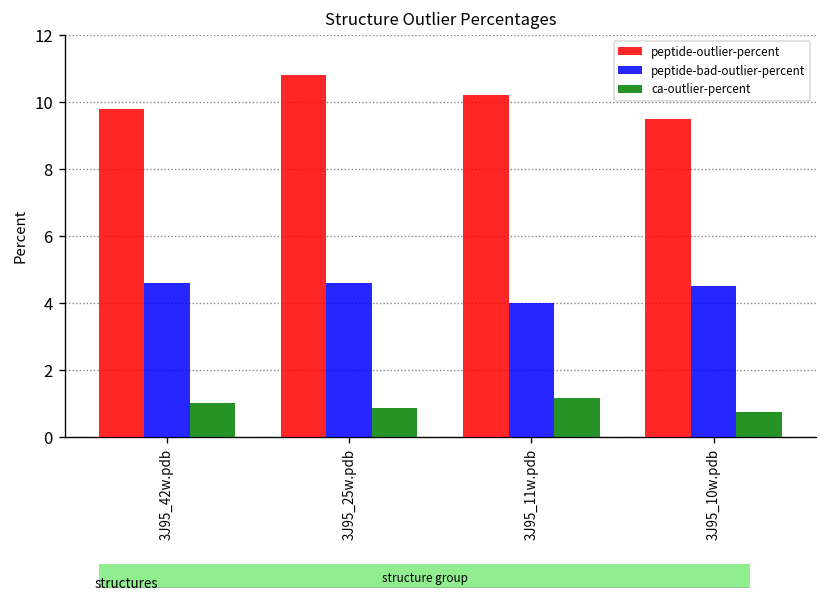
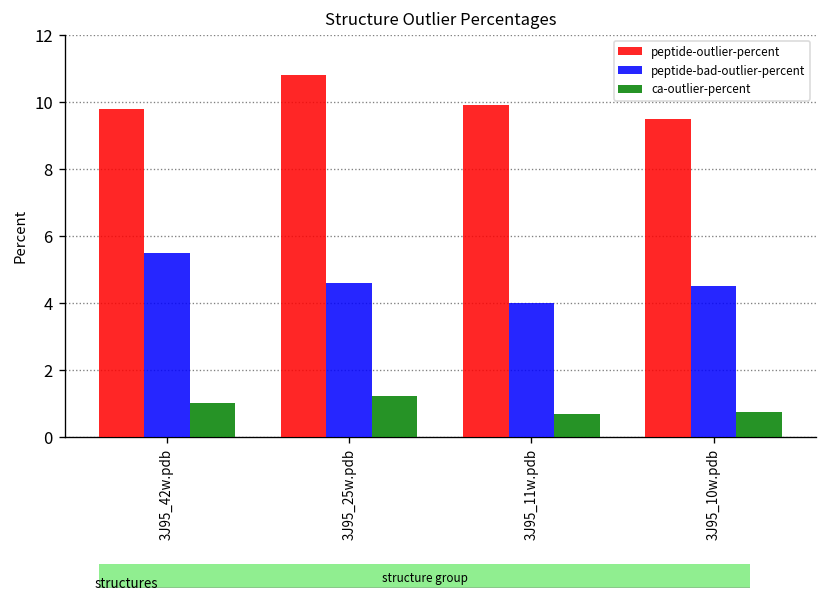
  {
    "peptide-outlier-percent": {
      "3J95_42w.pdb": 9.8,
      "3J95_25w.pdb": 10.8,
-     "3J95_11w.pdb": 10.2,
+     "3J95_11w.pdb": 9.9,
      "3J95_10w.pdb": 9.5
    },
    "peptide-bad-outlier-percent": {
-     "3J95_42w.pdb": 4.6,
+     "3J95_42w.pdb": 5.5,
      "3J95_25w.pdb": 4.6,
      "3J95_11w.pdb": 4.0,
      "3J95_10w.pdb": 4.5
    },
    "ca-outlier-percent": {
      "3J95_42w.pdb": 1.0,
-     "3J95_25w.pdb": 0.9,
-     "3J95_11w.pdb": 1.2,
+     "3J95_25w.pdb": 1.2,
+     "3J95_11w.pdb": 0.7,
      "3J95_10w.pdb": 0.8
    }
  }
